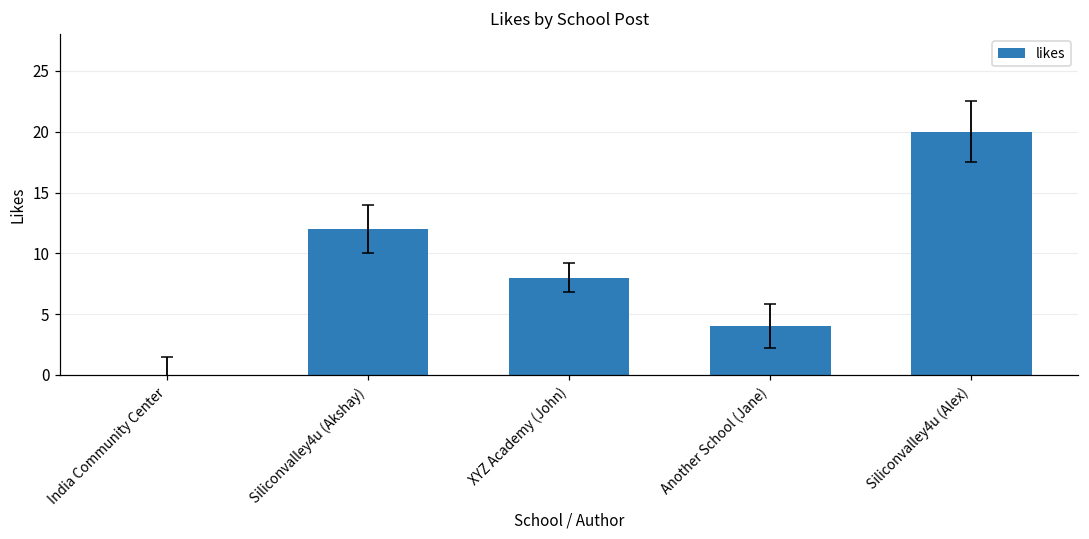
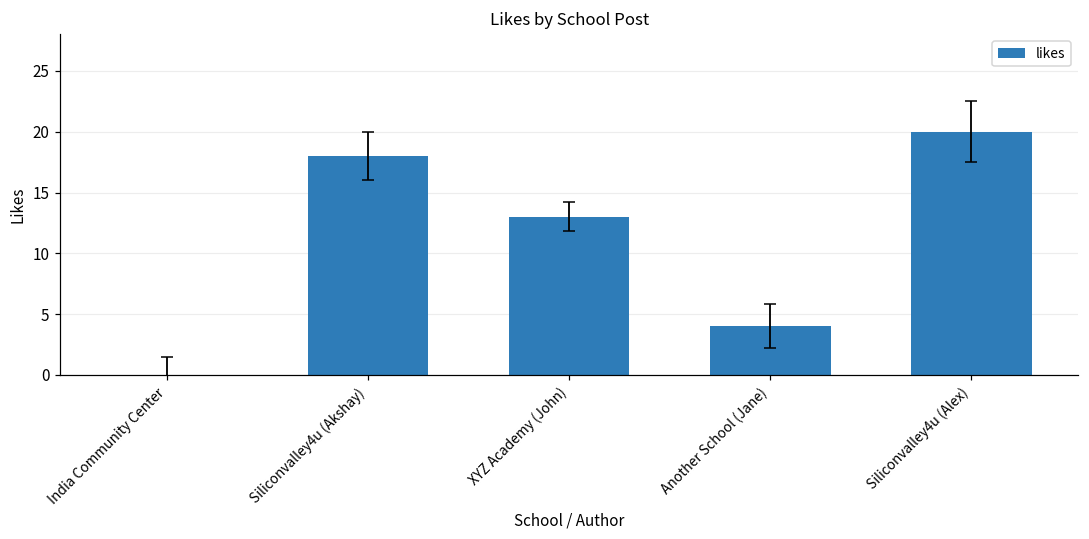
  {
    "likes": {
      "India Community Center": 0,
-     "Siliconvalley4u (Akshay)": 12,
-     "XYZ Academy (John)": 8,
+     "Siliconvalley4u (Akshay)": 18,
+     "XYZ Academy (John)": 13,
      "Another School (Jane)": 4,
      "Siliconvalley4u (Alex)": 20
    }
  }
